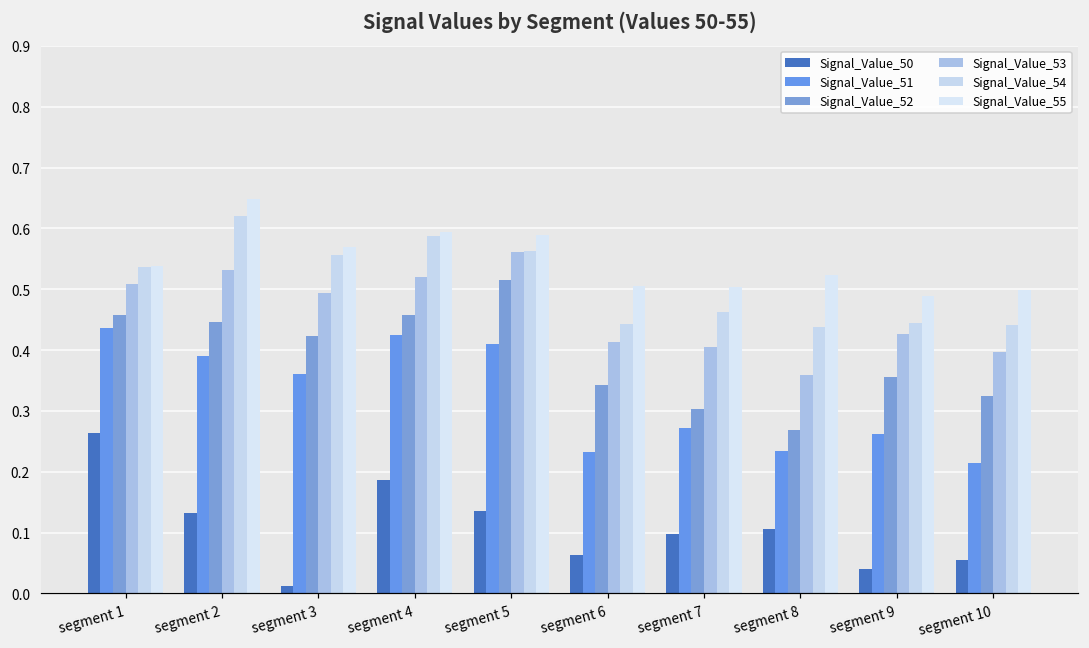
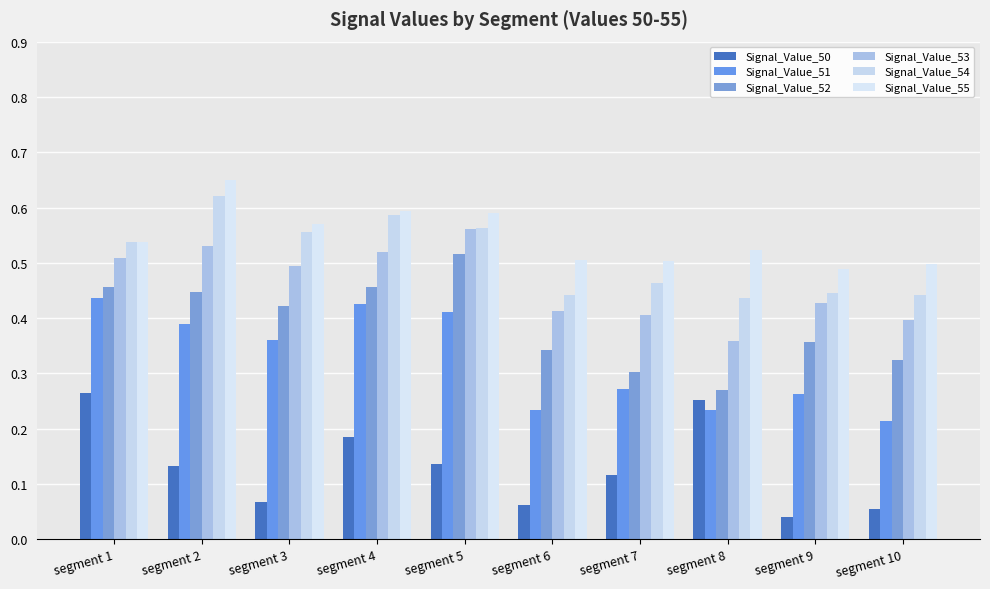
  {
    "Signal_Value_50": {
      "segment 1": 0.26,
      "segment 2": 0.13,
-     "segment 3": 0.01,
+     "segment 3": 0.07,
      "segment 4": 0.19,
      "segment 5": 0.14,
      "segment 6": 0.06,
-     "segment 7": 0.10,
-     "segment 8": 0.11,
+     "segment 7": 0.12,
+     "segment 8": 0.25,
      "segment 9": 0.04,
      "segment 10": 0.06
    }
  }
